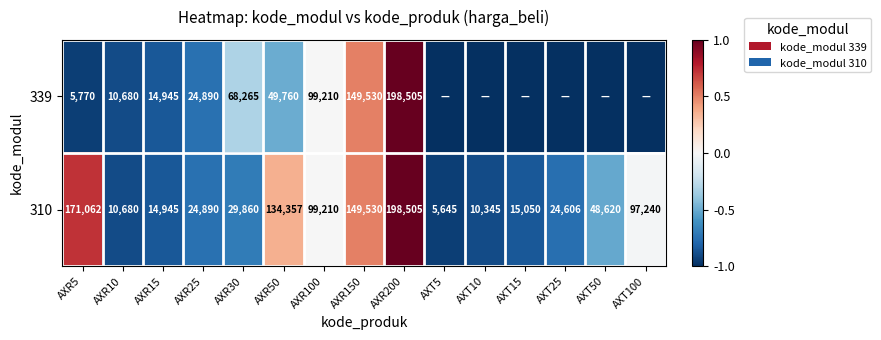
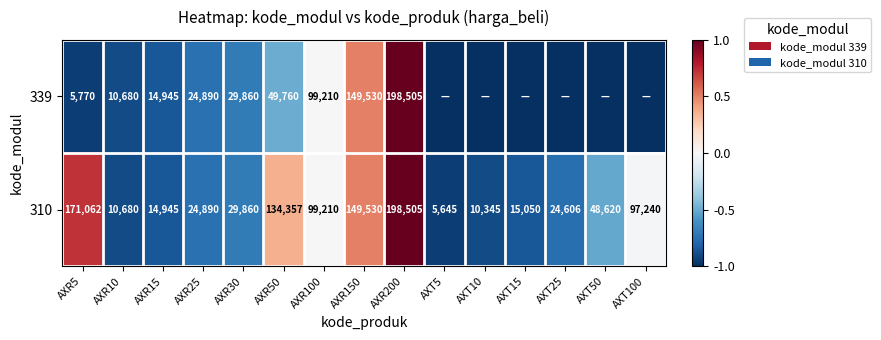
  {
    "339": {
      "AXR5": "5,770",
      "AXR10": "10,680",
      "AXR15": "14,945",
      "AXR25": "24,890",
-     "AXR30": "68,265",
+     "AXR30": "29,860",
      "AXR50": "49,760",
      "AXR100": "99,210",
      "AXR150": "149,530",
      "AXR200": "198,505"
    },
    "310": {
      "AXR5": "171,062",
      "AXR10": "10,680",
      "AXR15": "14,945",
      "AXR25": "24,890",
      "AXR30": "29,860",
      "AXR50": "134,357",
      "AXR100": "99,210",
      "AXR150": "149,530",
      "AXR200": "198,505",
      "AXT5": "5,645",
      "AXT10": "10,345",
      "AXT15": "15,050",
      "AXT25": "24,606",
      "AXT50": "48,620",
      "AXT100": "97,240"
    }
  }
